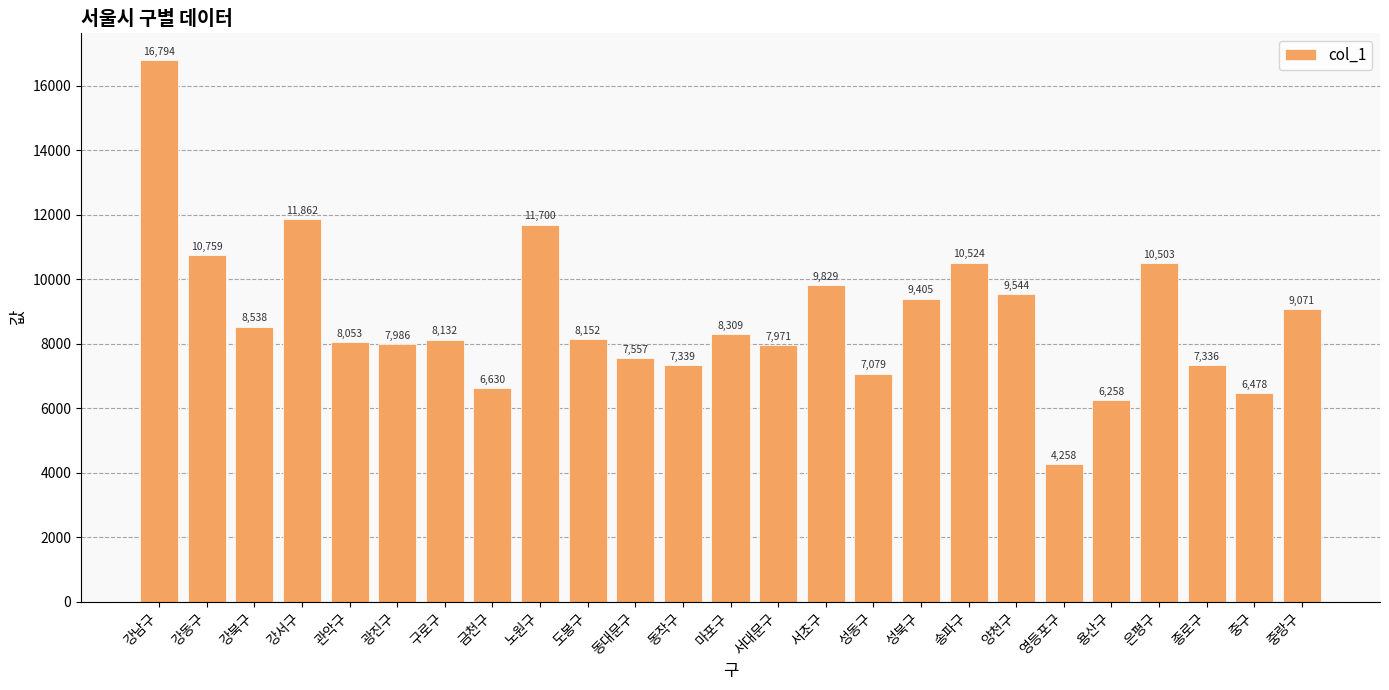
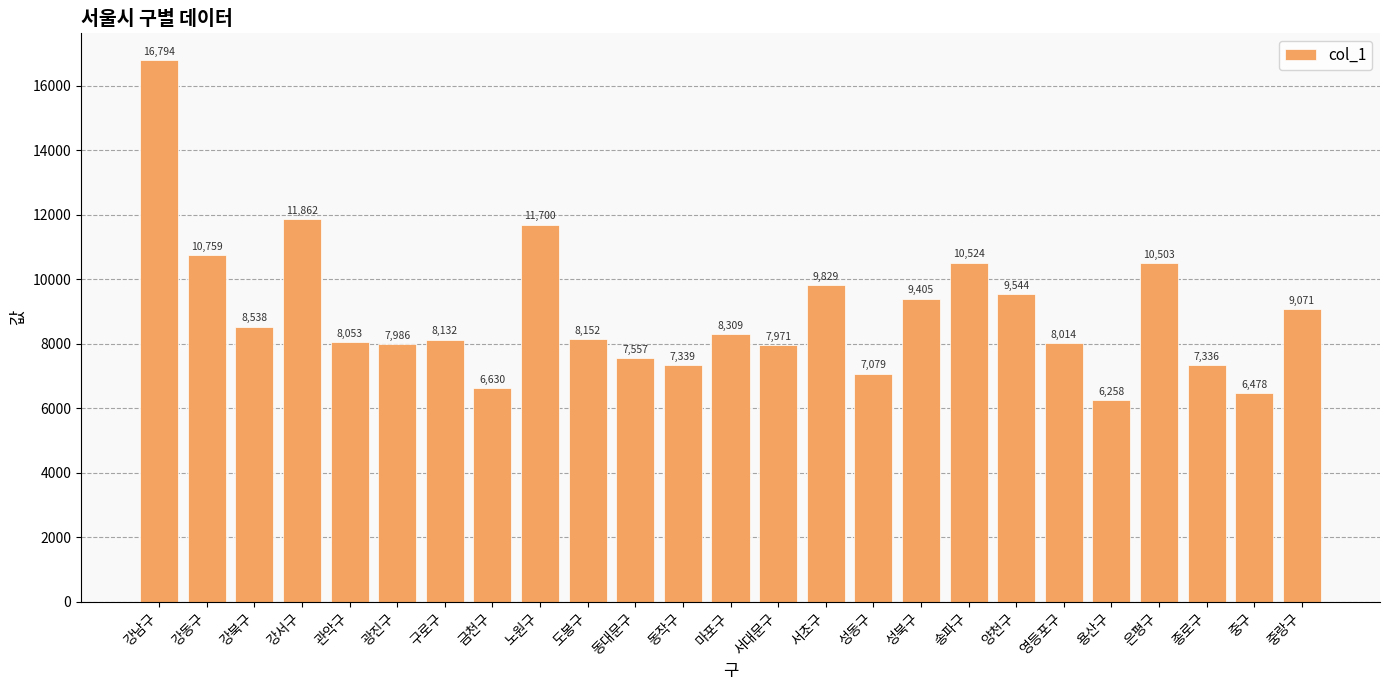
  {
    "강남구": "16,794",
    "강동구": "10,759",
    "강북구": "8,538",
    "강서구": "11,862",
    "관악구": "8,053",
    "광진구": "7,986",
    "구로구": "8,132",
    "금천구": "6,630",
    "노원구": "11,700",
    "도봉구": "8,152",
    "동대문구": "7,557",
    "동작구": "7,339",
    "마포구": "8,309",
    "서대문구": "7,971",
    "서초구": "9,829",
    "성동구": "7,079",
    "성북구": "9,405",
    "송파구": "10,524",
    "양천구": "9,544",
-   "영등포구": "4,258",
+   "영등포구": "8,014",
    "용산구": "6,258",
    "은평구": "10,503",
    "종로구": "7,336",
    "중구": "6,478",
    "중랑구": "9,071"
  }
